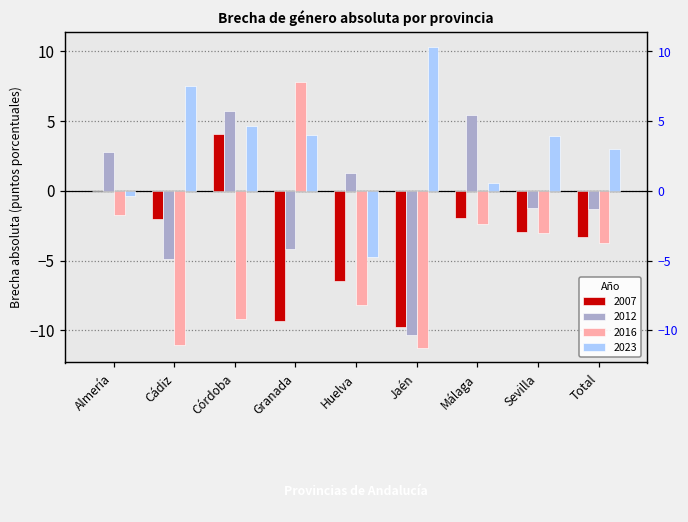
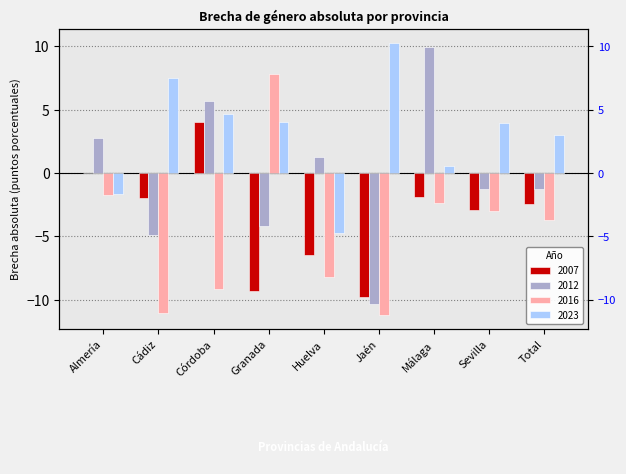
  {
    "2007": {
      "Cádiz": -2.0,
      "Córdoba": 4.1,
      "Granada": -9.3,
      "Huelva": -6.5,
      "Jaén": -9.8,
      "Málaga": -1.9,
      "Sevilla": -2.9,
-     "Total": -3.3
+     "Total": -2.5
    },
    "2012": {
      "Almería": 2.8,
      "Cádiz": -4.9,
      "Córdoba": 5.7,
      "Granada": -4.2,
      "Huelva": 1.2,
      "Jaén": -10.3,
-     "Málaga": 5.4,
+     "Málaga": 9.9,
      "Sevilla": -1.2,
      "Total": -1.3
    },
    "2016": {
      "Almería": -1.8,
      "Cádiz": -11.1,
      "Córdoba": -9.2,
      "Granada": 7.8,
      "Huelva": -8.2,
      "Jaén": -11.2,
      "Málaga": -2.4,
      "Sevilla": -3.0,
      "Total": -3.7
    },
    "2023": {
-     "Almería": -0.3,
+     "Almería": -1.7,
      "Cádiz": 7.5,
      "Córdoba": 4.7,
      "Granada": 4.0,
      "Huelva": -4.7,
      "Jaén": 10.3,
      "Málaga": 0.6,
      "Sevilla": 3.9,
      "Total": 3.0
    }
  }
